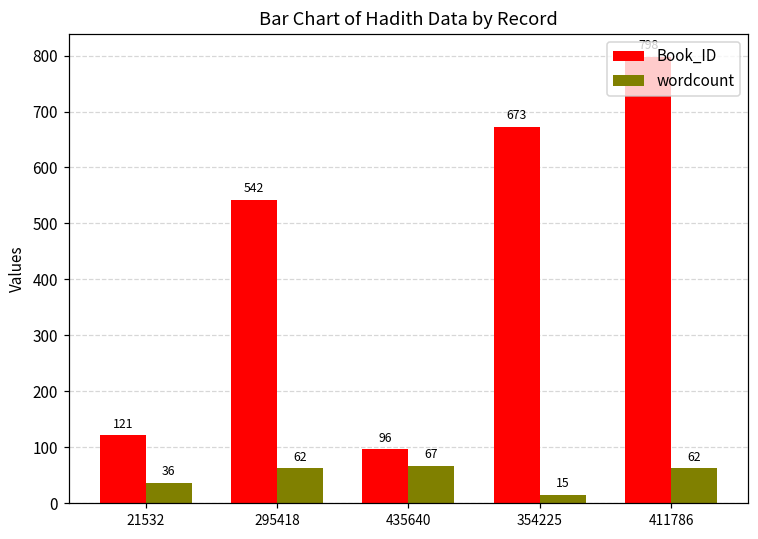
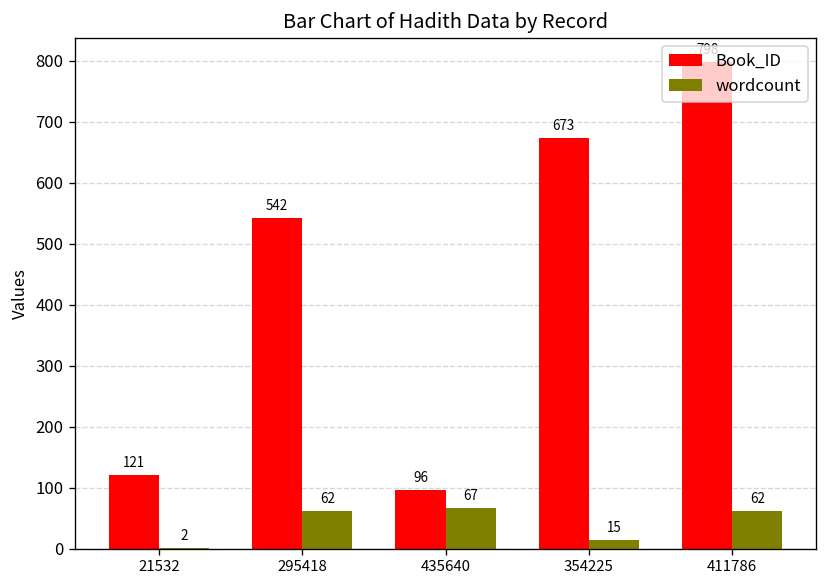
  {
    "Book_ID": {
      "21532": 121,
      "295418": 542,
      "435640": 96,
      "354225": 673
    },
    "wordcount": {
-     "21532": 36,
+     "21532": 2,
      "295418": 62,
      "435640": 67,
      "354225": 15,
      "411786": 62
    }
  }
